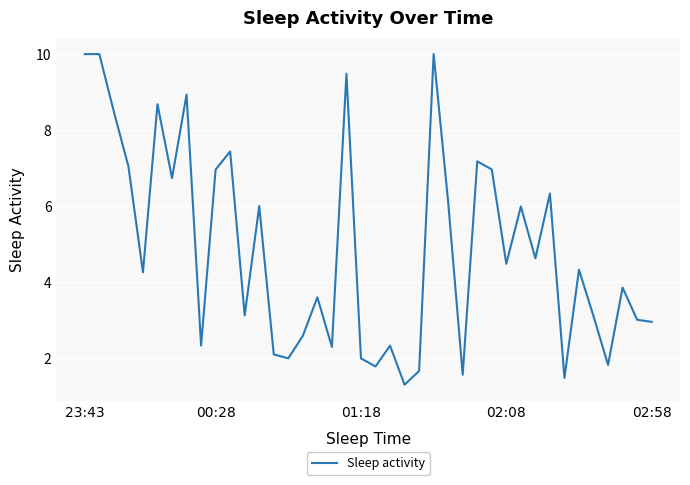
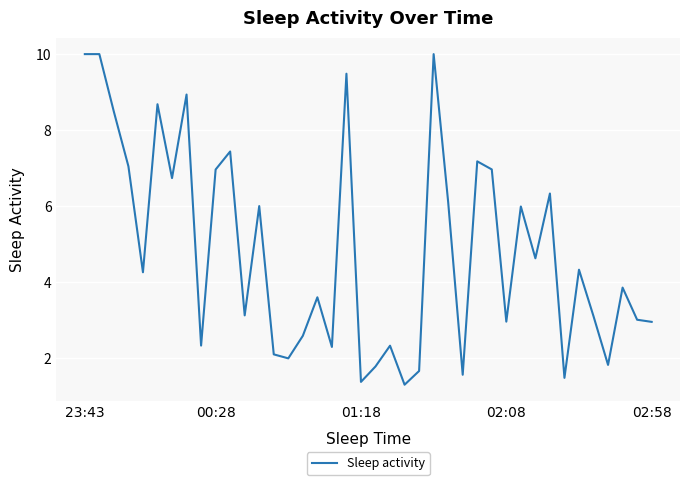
  {
    "23:43": 10.0,
    "00:28": 7.0,
-   "01:18": 2.0,
-   "02:08": 4.5,
+   "01:18": 1.4,
+   "02:08": 3.0,
    "02:58": 2.9
  }
